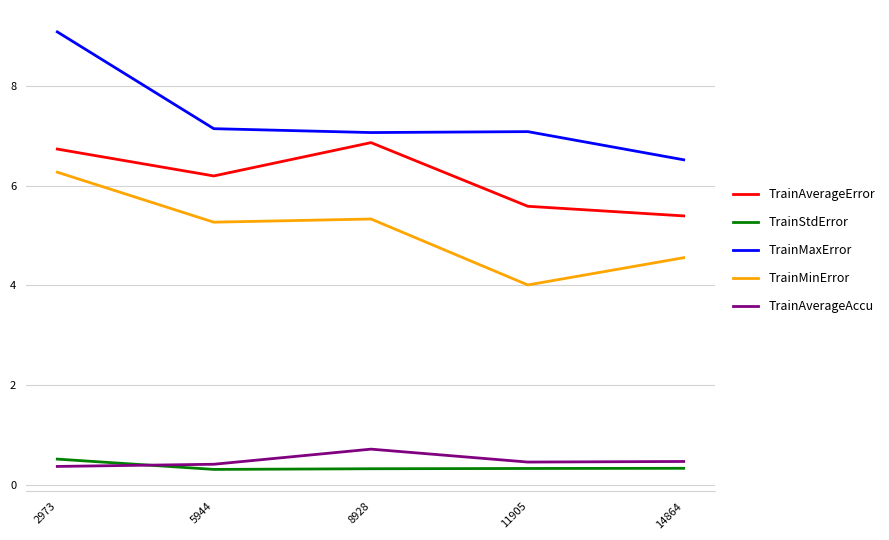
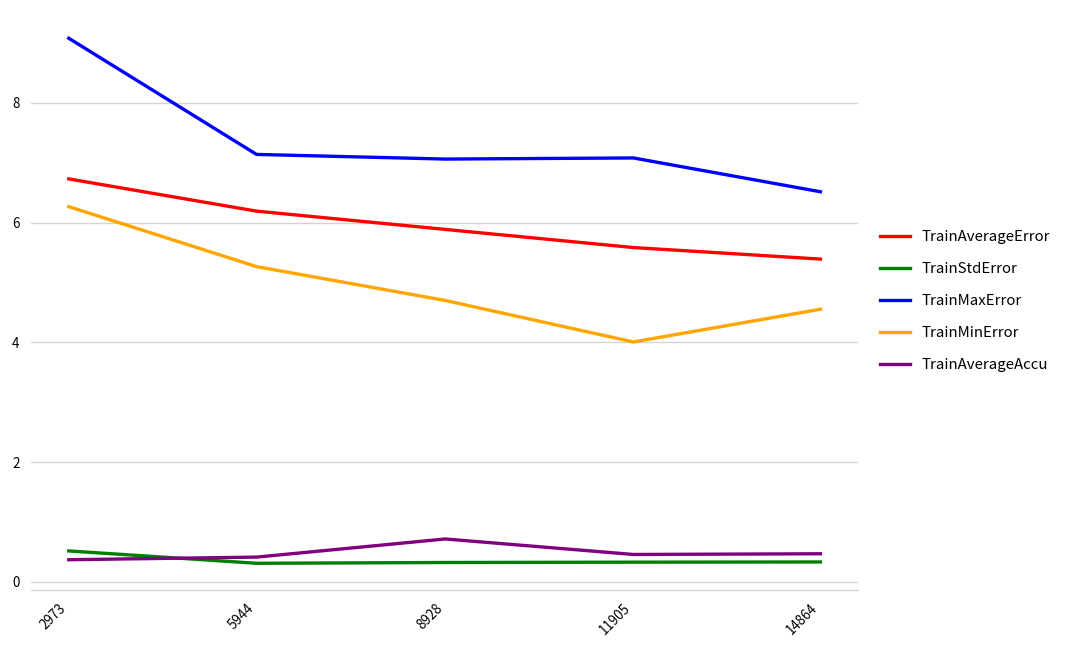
  {
    "TrainAverageError": {
      "2973": 6.7,
      "5944": 6.2,
-     "8928": 6.9,
+     "8928": 5.9,
      "11905": 5.6,
      "14864": 5.4
    },
    "TrainStdError": {
      "2973": 0.5,
      "5944": 0.3,
      "8928": 0.3,
      "11905": 0.3,
      "14864": 0.3
    },
    "TrainMaxError": {
      "2973": 9.1,
      "5944": 7.1,
      "8928": 7.1,
      "11905": 7.1,
      "14864": 6.5
    },
    "TrainMinError": {
      "2973": 6.3,
      "5944": 5.3,
-     "8928": 5.3,
+     "8928": 4.7,
      "11905": 4.0,
      "14864": 4.6
    },
    "TrainAverageAccu": {
      "2973": 0.4,
      "5944": 0.4,
      "8928": 0.7,
      "11905": 0.5,
      "14864": 0.5
    }
  }
